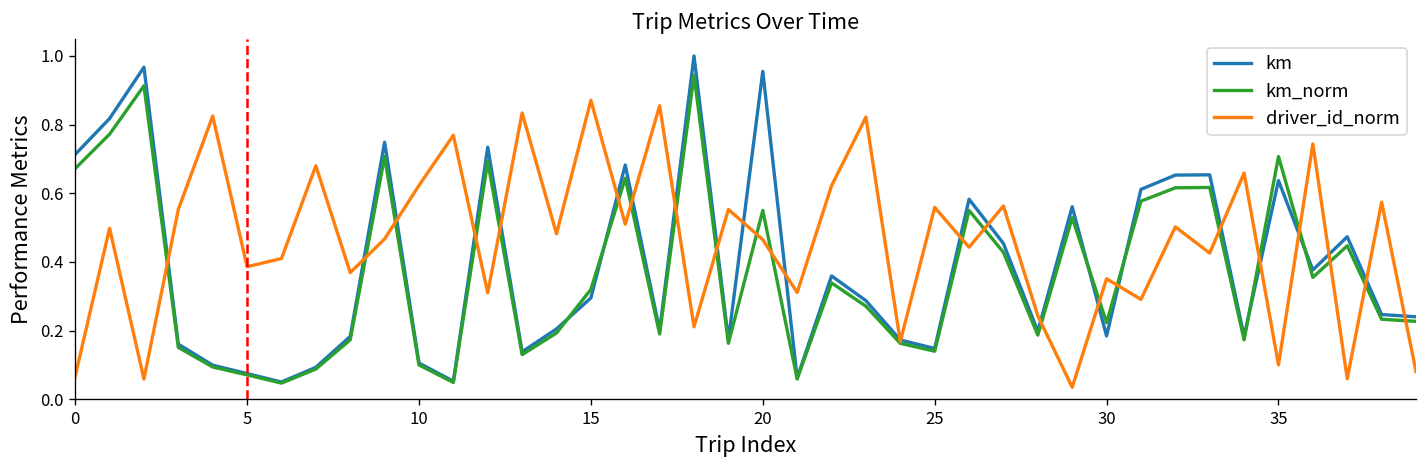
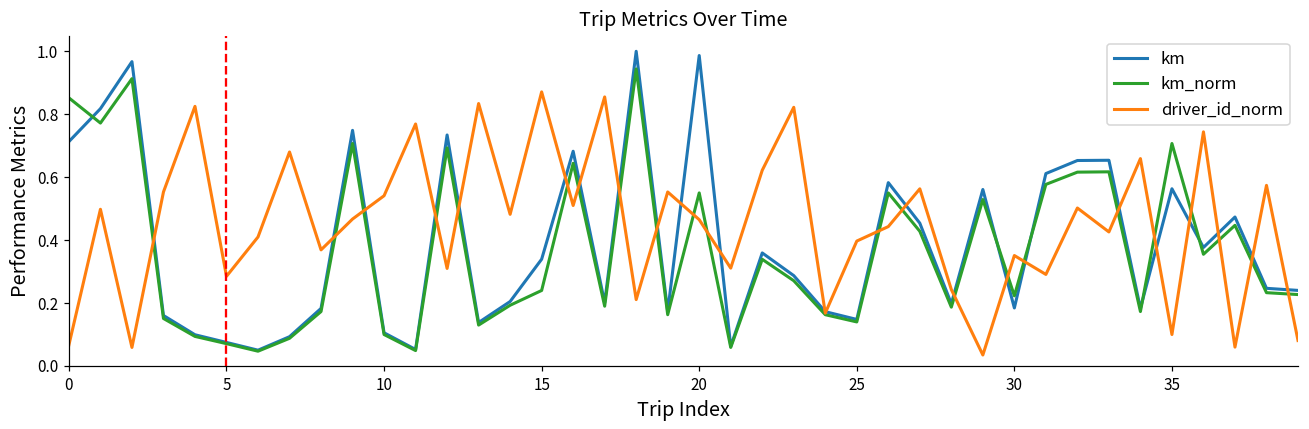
  {
    "km": {
      "0": 0.71,
-     "15": 0.30,
-     "20": 0.96,
+     "15": 0.34,
+     "20": 0.99,
      "30": 0.18,
-     "35": 0.64
+     "35": 0.56
    },
    "km_norm": {
-     "0": 0.67,
-     "15": 0.32,
+     "0": 0.85,
+     "15": 0.24,
      "20": 0.55,
      "30": 0.22,
      "35": 0.71
    },
    "driver_id_norm": {
      "0": 0.07,
-     "5": 0.39,
-     "10": 0.62,
+     "5": 0.29,
+     "10": 0.54,
      "15": 0.87,
      "20": 0.47,
-     "25": 0.56,
+     "25": 0.40,
      "30": 0.35,
      "35": 0.10
    }
  }
